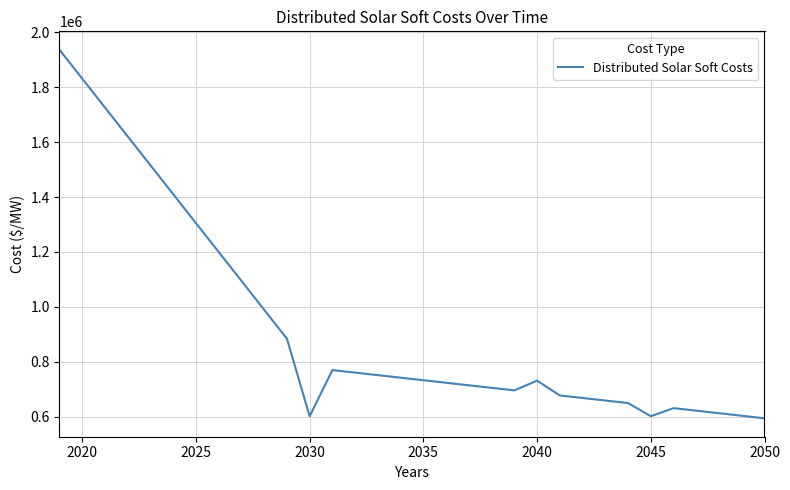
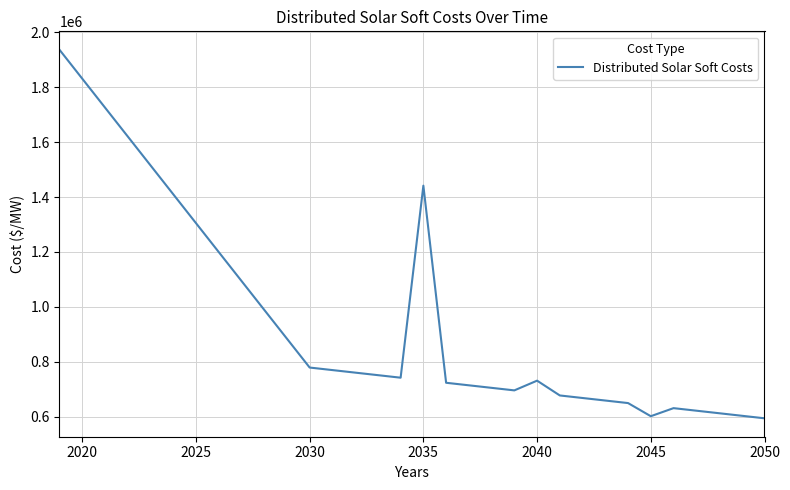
  {
    "2020": 1830000,
    "2025": 1310000,
-   "2030": 600000,
-   "2035": 730000,
+   "2030": 780000,
+   "2035": 1440000,
    "2040": 730000,
    "2045": 600000,
    "2050": 590000
  }
